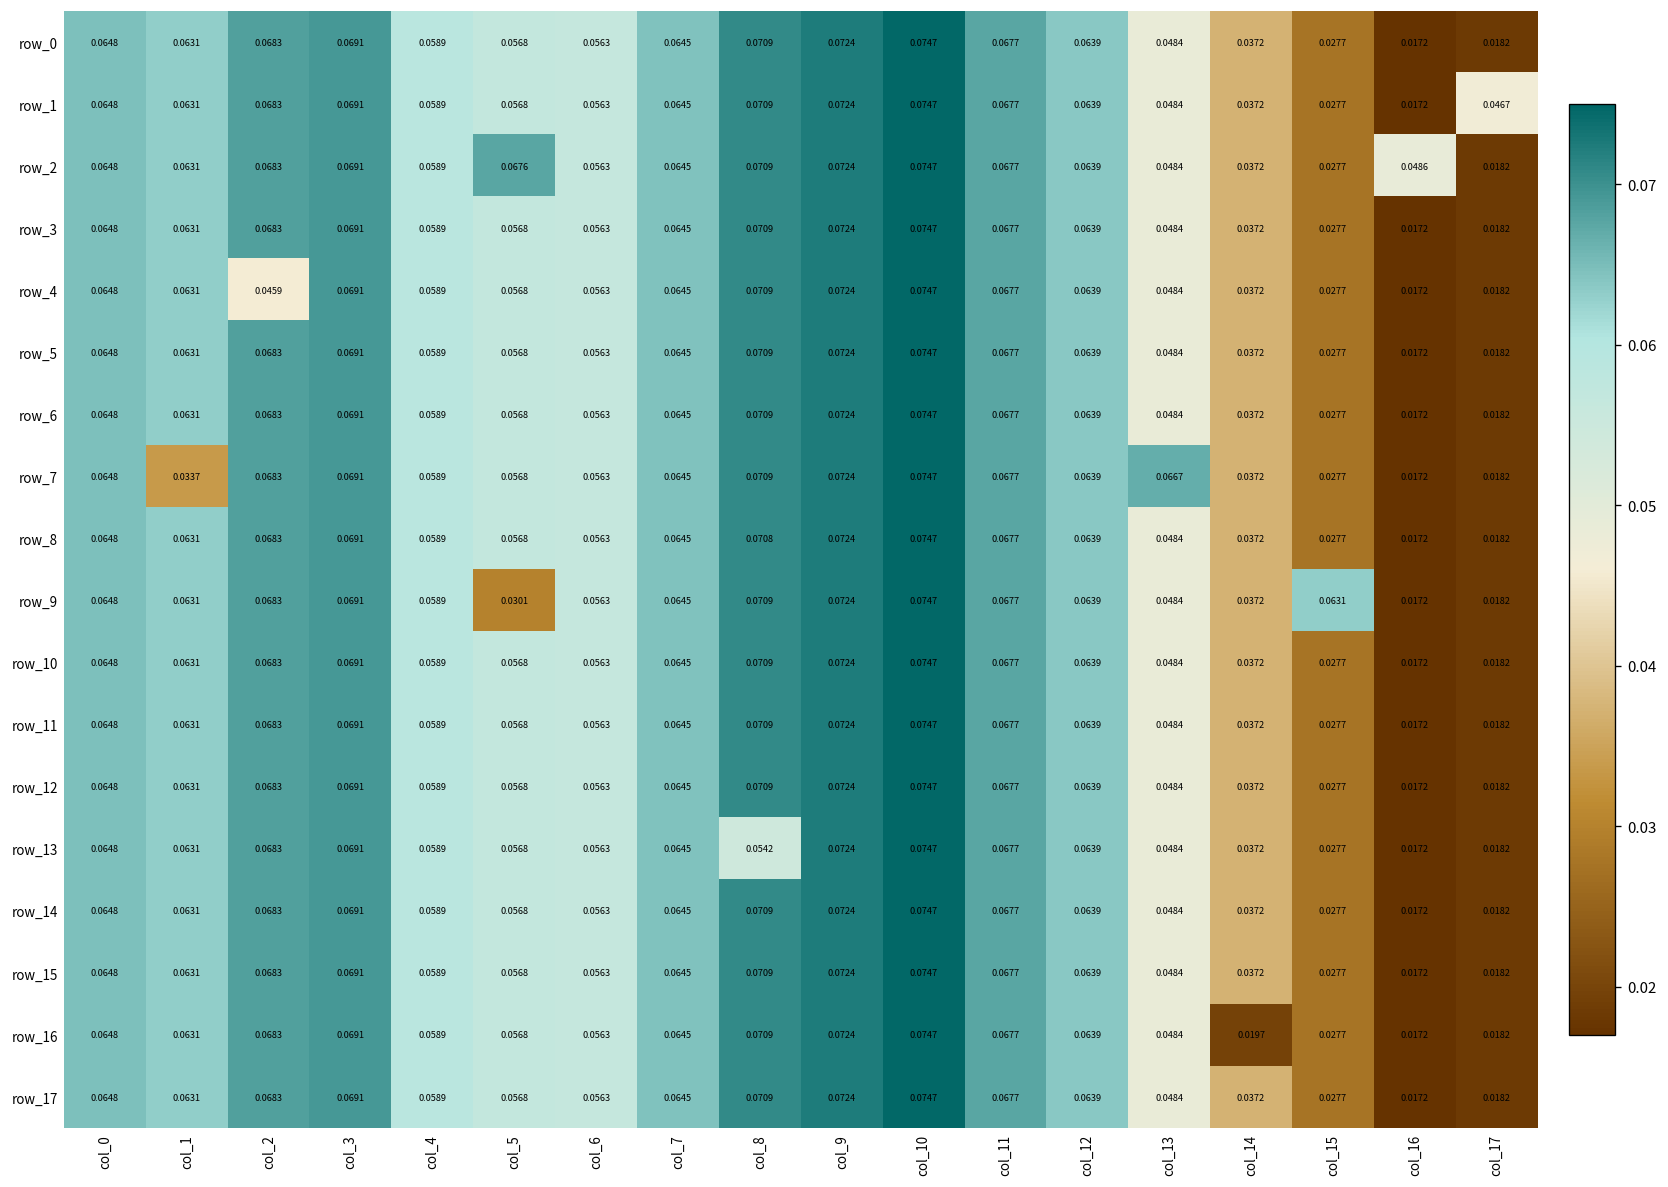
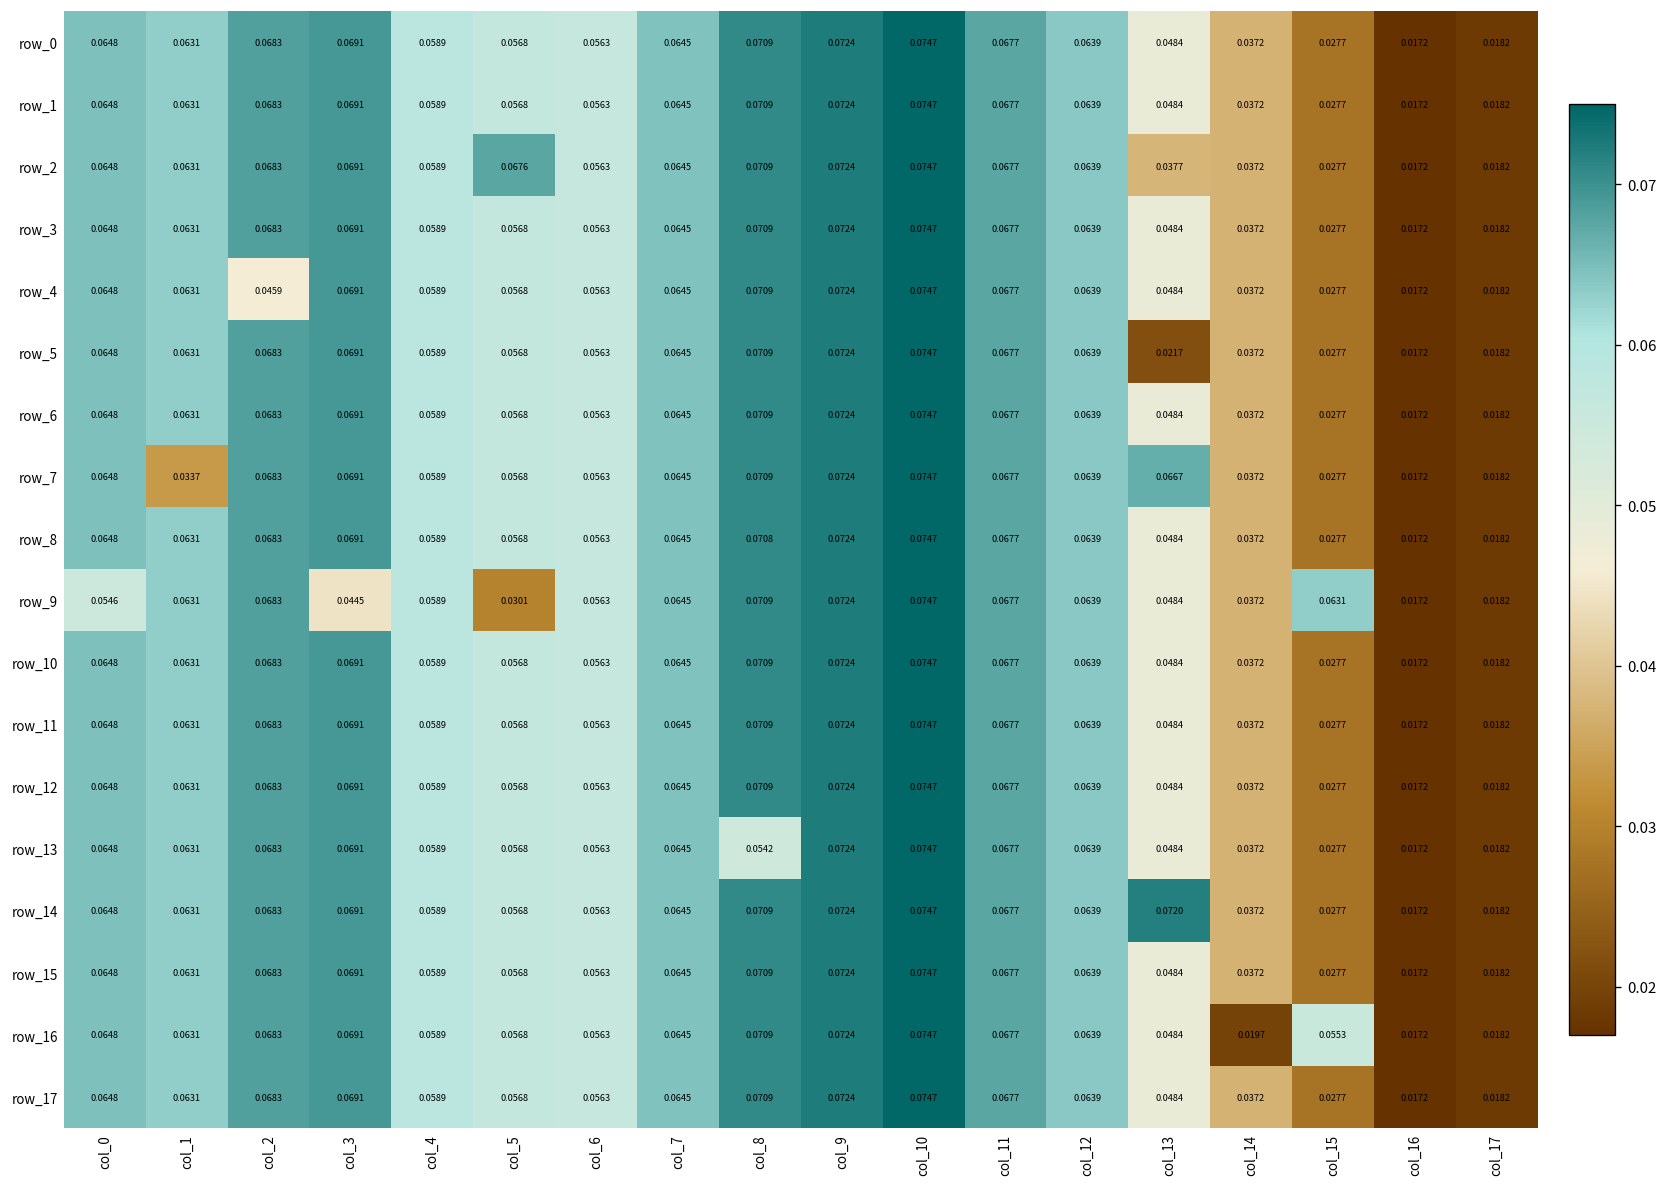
  {
    "row_1": {
      "col_0": 0.0648,
      "col_1": 0.0631,
      "col_2": 0.0683,
      "col_3": 0.0691,
      "col_4": 0.0589,
      "col_5": 0.0568,
      "col_6": 0.0563,
      "col_7": 0.0645,
      "col_8": 0.0709,
      "col_9": 0.0724,
      "col_10": 0.0747,
      "col_11": 0.0677,
      "col_12": 0.0639,
      "col_13": 0.0484,
      "col_14": 0.0372,
      "col_15": 0.0277,
      "col_16": 0.0172,
-     "col_17": 0.0467
+     "col_17": 0.0182
    },
    "row_2": {
      "col_0": 0.0648,
      "col_1": 0.0631,
      "col_2": 0.0683,
      "col_3": 0.0691,
      "col_4": 0.0589,
      "col_5": 0.0676,
      "col_6": 0.0563,
      "col_7": 0.0645,
      "col_8": 0.0709,
      "col_9": 0.0724,
      "col_10": 0.0747,
      "col_11": 0.0677,
      "col_12": 0.0639,
-     "col_13": 0.0484,
+     "col_13": 0.0377,
      "col_14": 0.0372,
      "col_15": 0.0277,
-     "col_16": 0.0486,
+     "col_16": 0.0172,
      "col_17": 0.0182
    },
    "row_5": {
      "col_0": 0.0648,
      "col_1": 0.0631,
      "col_2": 0.0683,
      "col_3": 0.0691,
      "col_4": 0.0589,
      "col_5": 0.0568,
      "col_6": 0.0563,
      "col_7": 0.0645,
      "col_8": 0.0709,
      "col_9": 0.0724,
      "col_10": 0.0747,
      "col_11": 0.0677,
      "col_12": 0.0639,
-     "col_13": 0.0484,
+     "col_13": 0.0217,
      "col_14": 0.0372,
      "col_15": 0.0277,
      "col_16": 0.0172,
      "col_17": 0.0182
    },
    "row_9": {
-     "col_0": 0.0648,
+     "col_0": 0.0546,
      "col_1": 0.0631,
      "col_2": 0.0683,
-     "col_3": 0.0691,
+     "col_3": 0.0445,
      "col_4": 0.0589,
      "col_5": 0.0301,
      "col_6": 0.0563,
      "col_7": 0.0645,
      "col_8": 0.0709,
      "col_9": 0.0724,
      "col_10": 0.0747,
      "col_11": 0.0677,
      "col_12": 0.0639,
      "col_13": 0.0484,
      "col_14": 0.0372,
      "col_15": 0.0631,
      "col_16": 0.0172,
      "col_17": 0.0182
    },
    "row_14": {
      "col_0": 0.0648,
      "col_1": 0.0631,
      "col_2": 0.0683,
      "col_3": 0.0691,
      "col_4": 0.0589,
      "col_5": 0.0568,
      "col_6": 0.0563,
      "col_7": 0.0645,
      "col_8": 0.0709,
      "col_9": 0.0724,
      "col_10": 0.0747,
      "col_11": 0.0677,
      "col_12": 0.0639,
-     "col_13": 0.0484,
+     "col_13": 0.0720,
      "col_14": 0.0372,
      "col_15": 0.0277,
      "col_16": 0.0172,
      "col_17": 0.0182
    },
    "row_16": {
      "col_0": 0.0648,
      "col_1": 0.0631,
      "col_2": 0.0683,
      "col_3": 0.0691,
      "col_4": 0.0589,
      "col_5": 0.0568,
      "col_6": 0.0563,
      "col_7": 0.0645,
      "col_8": 0.0709,
      "col_9": 0.0724,
      "col_10": 0.0747,
      "col_11": 0.0677,
      "col_12": 0.0639,
      "col_13": 0.0484,
      "col_14": 0.0197,
-     "col_15": 0.0277,
+     "col_15": 0.0553,
      "col_16": 0.0172,
      "col_17": 0.0182
    }
  }
